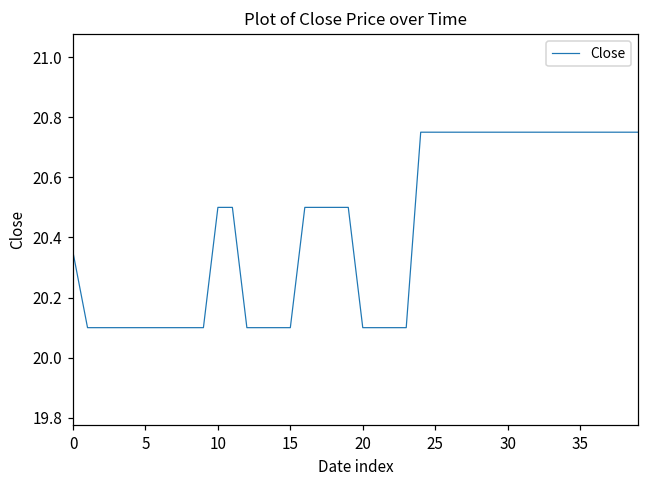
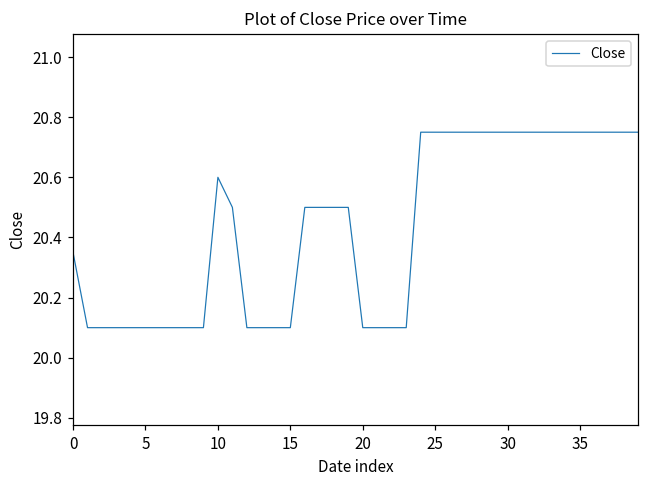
  {
    "0": 20.35,
    "5": 20.1,
-   "10": 20.5,
+   "10": 20.6,
    "15": 20.1,
    "20": 20.1,
    "25": 20.75,
    "30": 20.75,
    "35": 20.75
  }
